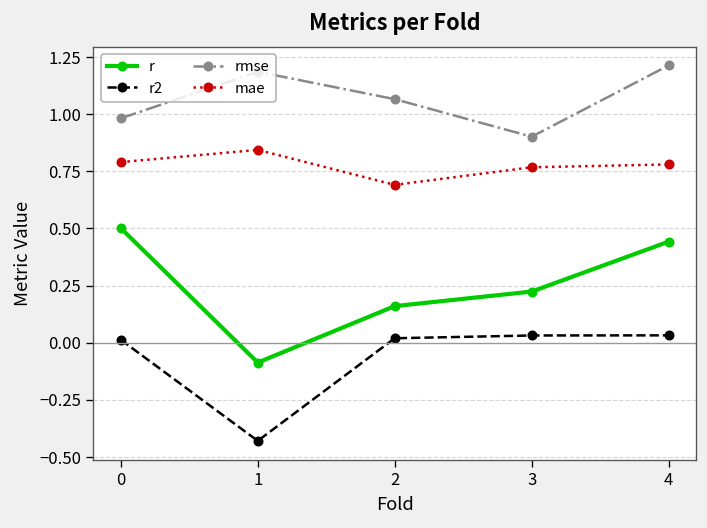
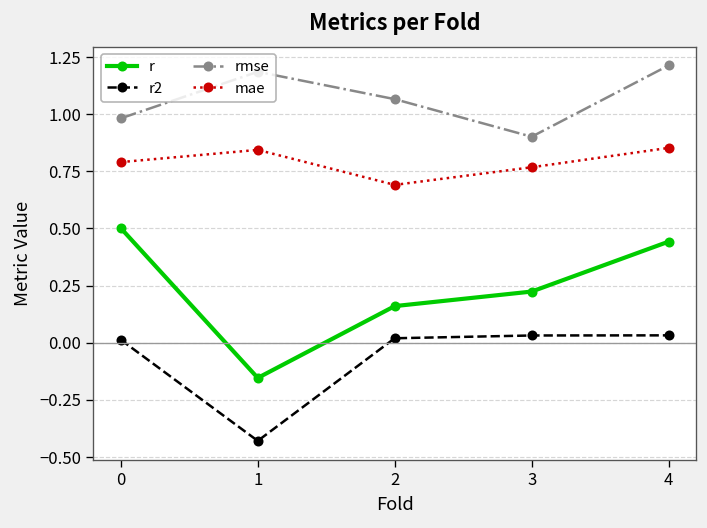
  {
    "r": {
      "0": 0.50,
-     "1": -0.09,
+     "1": -0.15,
      "2": 0.16,
      "3": 0.22,
      "4": 0.44
    },
    "r2": {
      "0": 0.01,
      "1": -0.43,
      "2": 0.02,
      "3": 0.03,
      "4": 0.03
    },
    "rmse": {
      "0": 0.98,
      "2": 1.07,
      "3": 0.90,
      "4": 1.21
    },
    "mae": {
      "0": 0.79,
      "1": 0.84,
      "2": 0.69,
      "3": 0.77,
-     "4": 0.78
+     "4": 0.85
    }
  }
